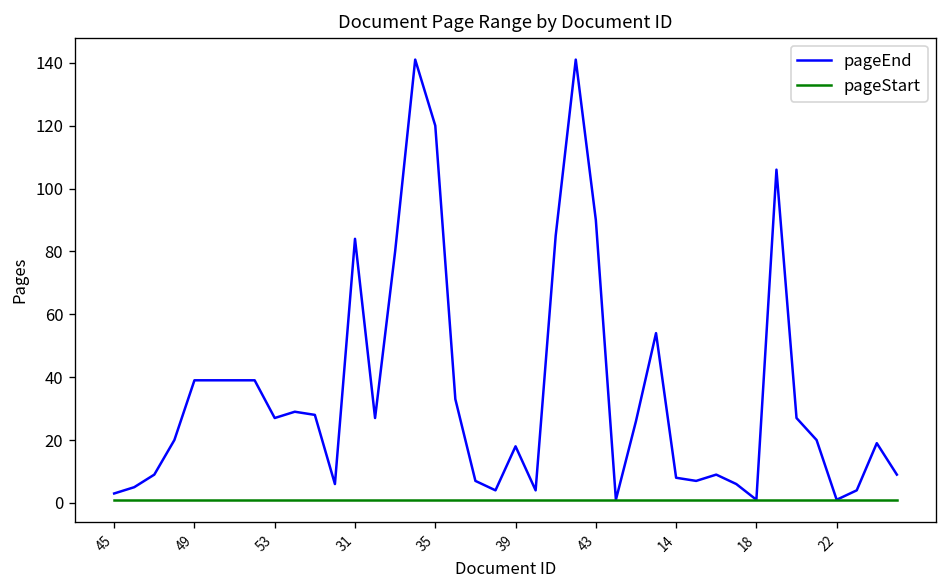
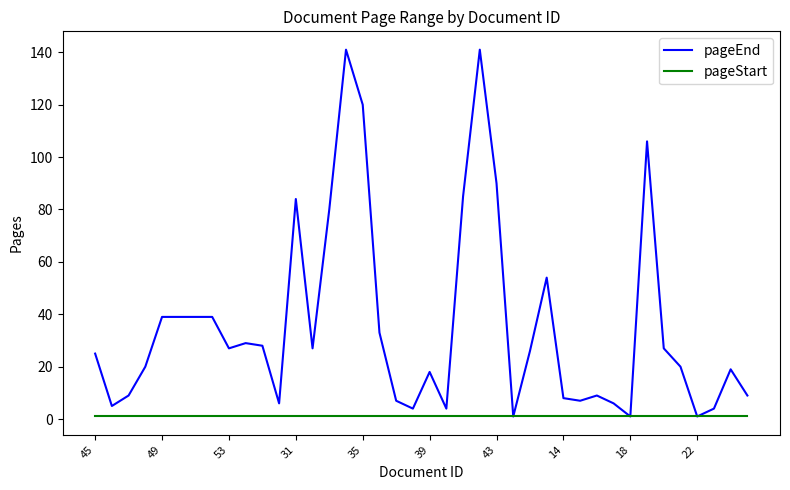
  {
    "pageEnd": {
-     "45": 3,
+     "45": 25,
      "49": 39,
      "53": 27,
      "43": 90
    },
    "pageStart": {
      "45": 1,
      "49": 1,
      "53": 1,
      "43": 1
    }
  }
